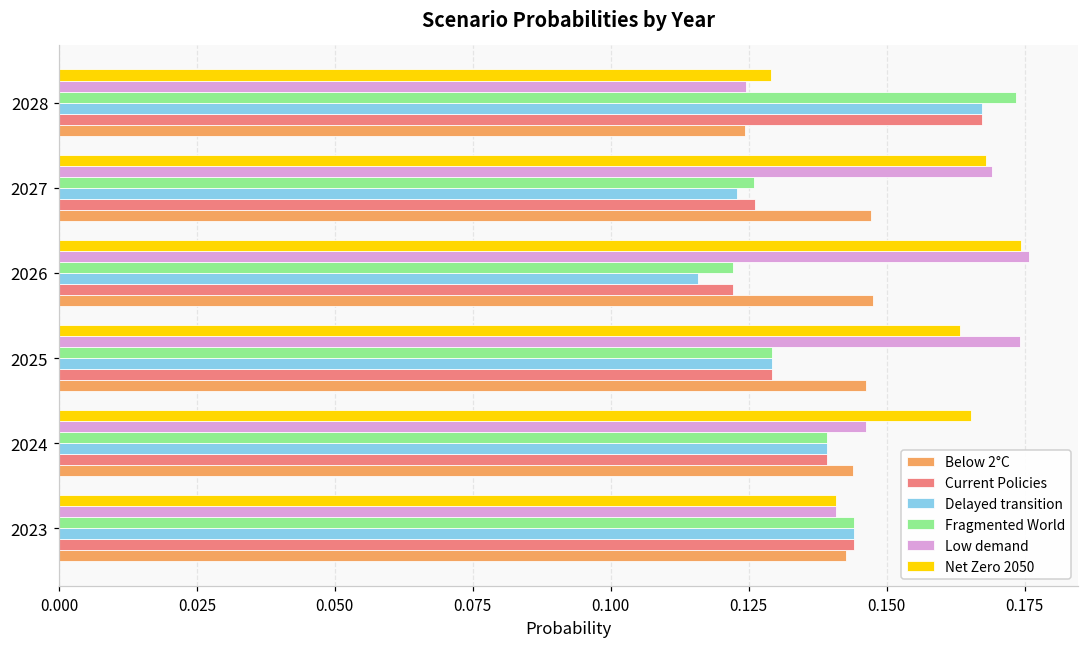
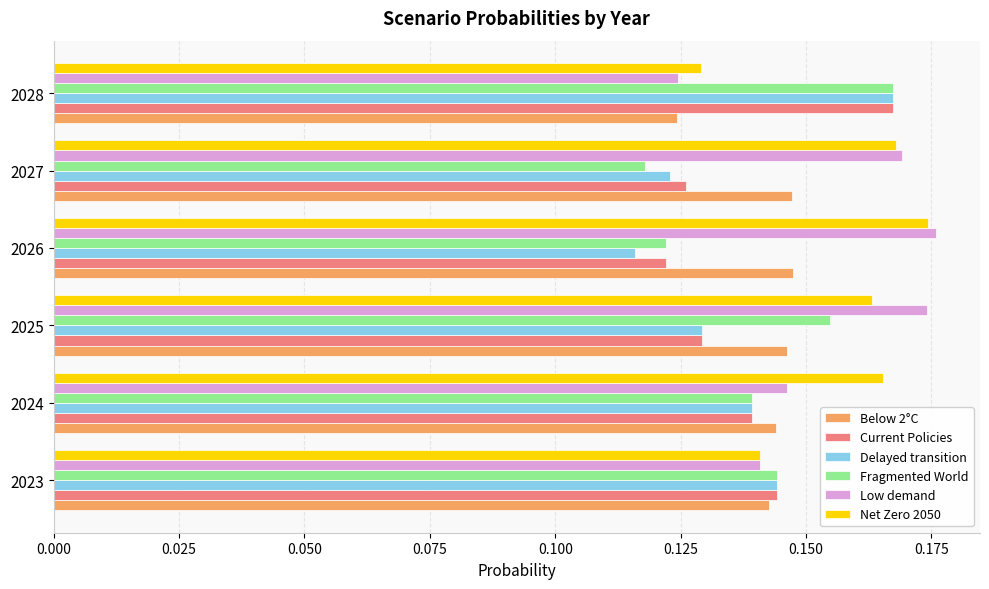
  {
    "Delayed transition": {
      "2028": 0.167,
      "2027": 0.123,
      "2026": 0.116,
      "2025": 0.129,
      "2024": 0.139,
      "2023": 0.144
    },
    "Fragmented World": {
-     "2028": 0.173,
-     "2027": 0.126,
+     "2028": 0.167,
+     "2027": 0.118,
      "2026": 0.122,
-     "2025": 0.129,
+     "2025": 0.155,
      "2024": 0.139,
      "2023": 0.144
    },
    "Low demand": {
      "2028": 0.124,
      "2027": 0.169,
      "2026": 0.176,
      "2025": 0.174,
      "2024": 0.146,
      "2023": 0.141
    },
    "Net Zero 2050": {
      "2028": 0.129,
      "2027": 0.168,
      "2026": 0.174,
      "2025": 0.163,
      "2024": 0.165,
      "2023": 0.141
    }
  }
